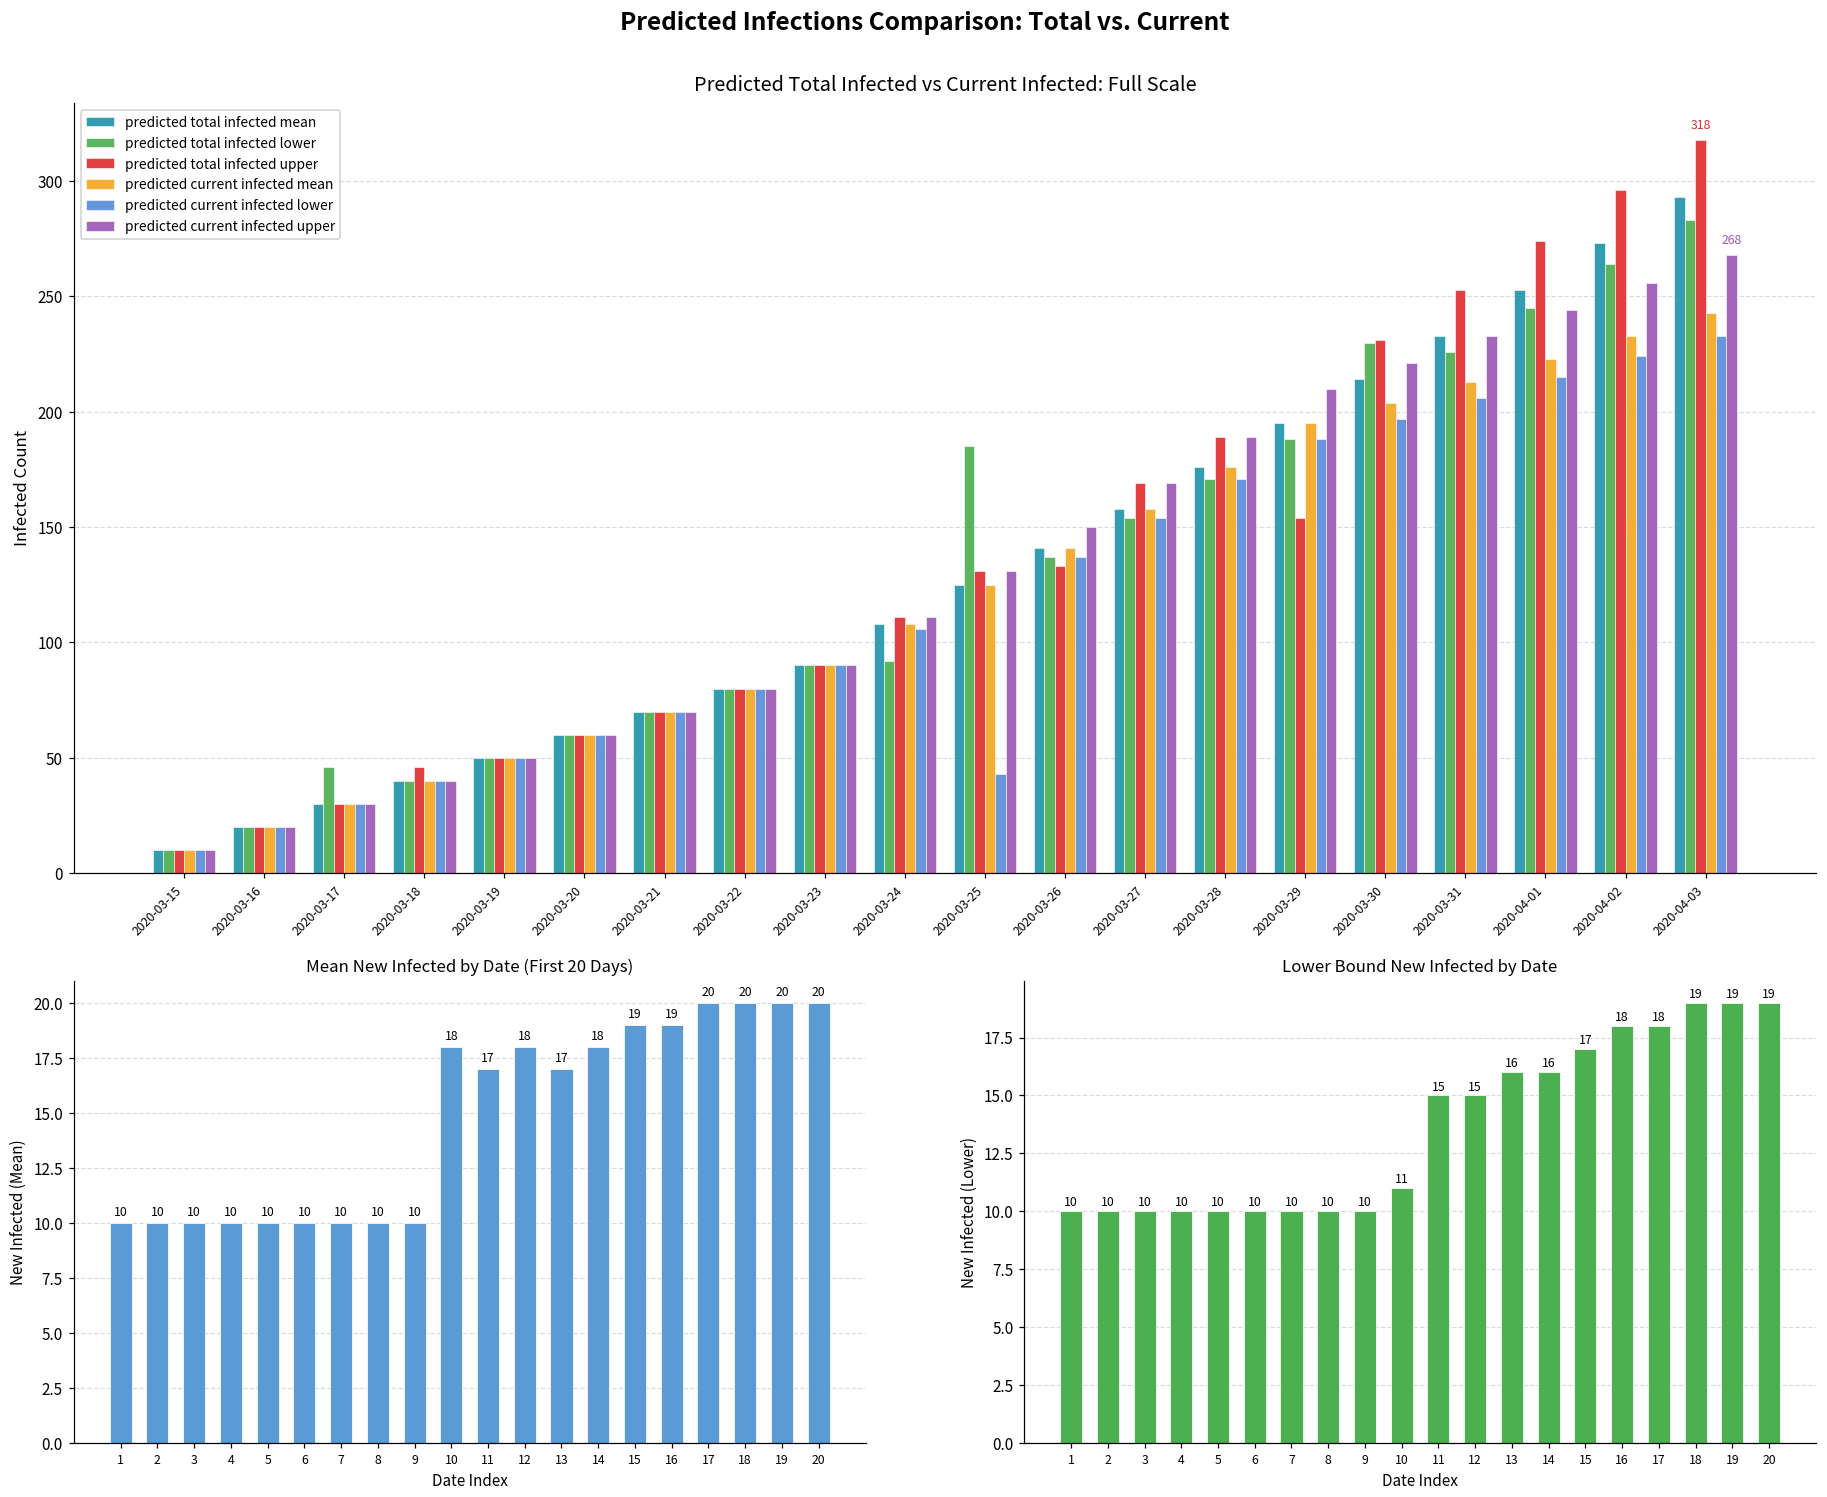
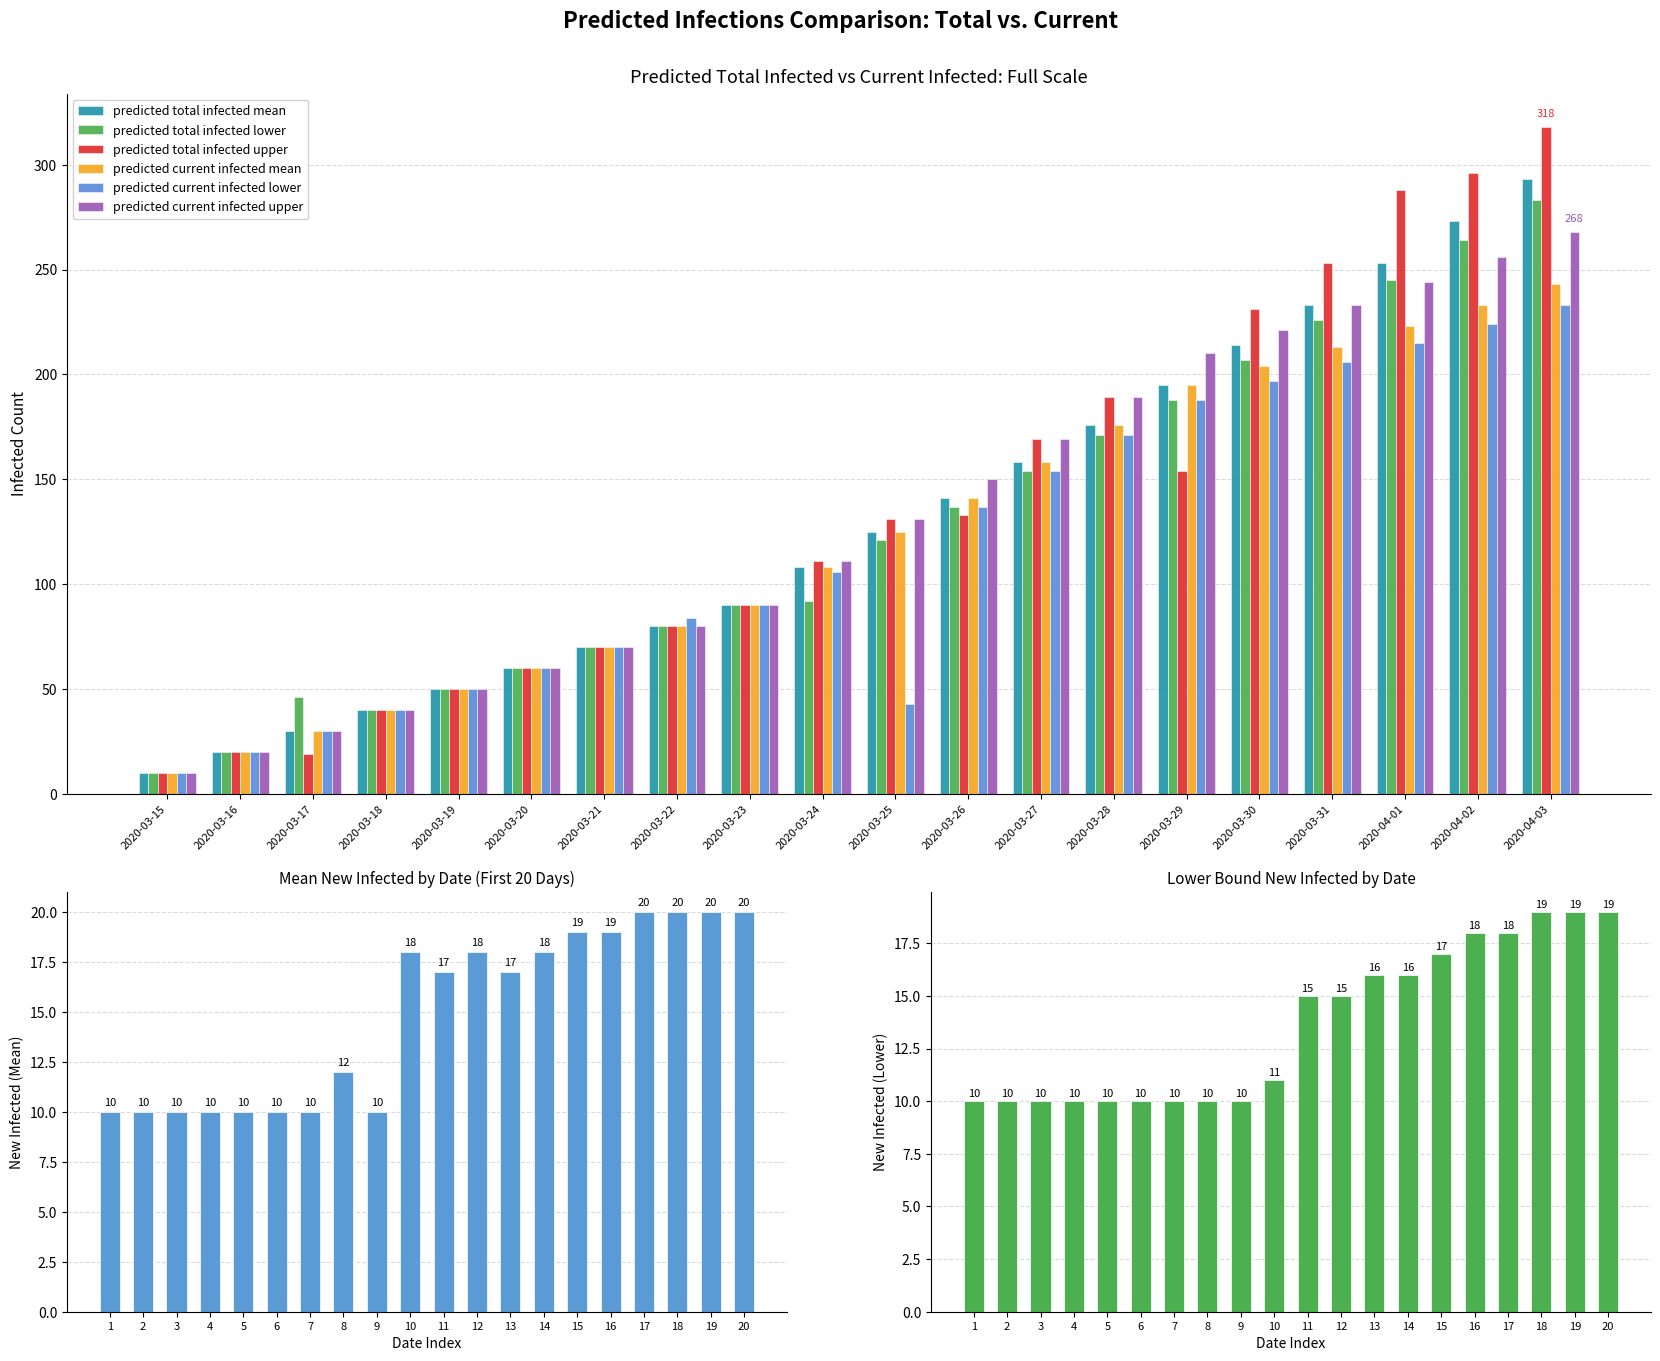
  {
    "Predicted Total Infected vs Current Infected: Full Scale": {
      "predicted total infected mean": {
        "2020-03-15": 10,
        "2020-03-16": 20,
        "2020-03-17": 30,
        "2020-03-18": 40,
        "2020-03-19": 50,
        "2020-03-20": 60,
        "2020-03-21": 70,
        "2020-03-22": 80,
        "2020-03-23": 90,
        "2020-03-24": 108,
        "2020-03-25": 125,
        "2020-03-26": 141,
        "2020-03-27": 158,
        "2020-03-28": 176,
        "2020-03-29": 195,
        "2020-03-30": 214,
        "2020-03-31": 233,
        "2020-04-01": 253,
        "2020-04-02": 273,
        "2020-04-03": 293
      },
      "predicted total infected lower": {
        "2020-03-15": 10,
        "2020-03-16": 20,
        "2020-03-17": 46,
        "2020-03-18": 40,
        "2020-03-19": 50,
        "2020-03-20": 60,
        "2020-03-21": 70,
        "2020-03-22": 80,
        "2020-03-23": 90,
        "2020-03-24": 92,
-       "2020-03-25": 185,
+       "2020-03-25": 121,
        "2020-03-26": 137,
        "2020-03-27": 154,
        "2020-03-28": 171,
        "2020-03-29": 188,
-       "2020-03-30": 230,
+       "2020-03-30": 207,
        "2020-03-31": 226,
        "2020-04-01": 245,
        "2020-04-02": 264,
        "2020-04-03": 283
      },
      "predicted total infected upper": {
        "2020-03-15": 10,
        "2020-03-16": 20,
-       "2020-03-17": 30,
-       "2020-03-18": 46,
+       "2020-03-17": 19,
+       "2020-03-18": 40,
        "2020-03-19": 50,
        "2020-03-20": 60,
        "2020-03-21": 70,
        "2020-03-22": 80,
        "2020-03-23": 90,
        "2020-03-24": 111,
        "2020-03-25": 131,
        "2020-03-26": 133,
        "2020-03-27": 169,
        "2020-03-28": 189,
        "2020-03-29": 154,
        "2020-03-30": 231,
        "2020-03-31": 253,
-       "2020-04-01": 274,
+       "2020-04-01": 288,
        "2020-04-02": 296
      },
      "predicted current infected mean": {
        "2020-03-15": 10,
        "2020-03-16": 20,
        "2020-03-17": 30,
        "2020-03-18": 40,
        "2020-03-19": 50,
        "2020-03-20": 60,
        "2020-03-21": 70,
        "2020-03-22": 80,
        "2020-03-23": 90,
        "2020-03-24": 108,
        "2020-03-25": 125,
        "2020-03-26": 141,
        "2020-03-27": 158,
        "2020-03-28": 176,
        "2020-03-29": 195,
        "2020-03-30": 204,
        "2020-03-31": 213,
        "2020-04-01": 223,
        "2020-04-02": 233,
        "2020-04-03": 243
      },
      "predicted current infected lower": {
        "2020-03-15": 10,
        "2020-03-16": 20,
        "2020-03-17": 30,
        "2020-03-18": 40,
        "2020-03-19": 50,
        "2020-03-20": 60,
        "2020-03-21": 70,
-       "2020-03-22": 80,
+       "2020-03-22": 84,
        "2020-03-23": 90,
        "2020-03-24": 106,
        "2020-03-25": 43,
        "2020-03-26": 137,
        "2020-03-27": 154,
        "2020-03-28": 171,
        "2020-03-29": 188,
        "2020-03-30": 197,
        "2020-03-31": 206,
        "2020-04-01": 215,
        "2020-04-02": 224,
        "2020-04-03": 233
      },
      "predicted current infected upper": {
        "2020-04-03": 268
      }
    },
    "Mean New Infected by Date (First 20 Days)": {
      "1": 10,
      "2": 10,
      "3": 10,
      "4": 10,
      "5": 10,
      "6": 10,
      "7": 10,
-     "8": 10,
+     "8": 12,
      "9": 10,
      "10": 18,
      "11": 17,
      "12": 18,
      "13": 17,
      "14": 18,
      "15": 19,
      "16": 19,
      "17": 20,
      "18": 20,
      "19": 20,
      "20": 20
    },
    "Lower Bound New Infected by Date": {
      "1": 10,
      "2": 10,
      "3": 10,
      "4": 10,
      "5": 10,
      "6": 10,
      "7": 10,
      "8": 10,
      "9": 10,
      "10": 11,
      "11": 15,
      "12": 15,
      "13": 16,
      "14": 16,
      "15": 17,
      "16": 18,
      "17": 18,
      "18": 19,
      "19": 19,
      "20": 19
    }
  }
